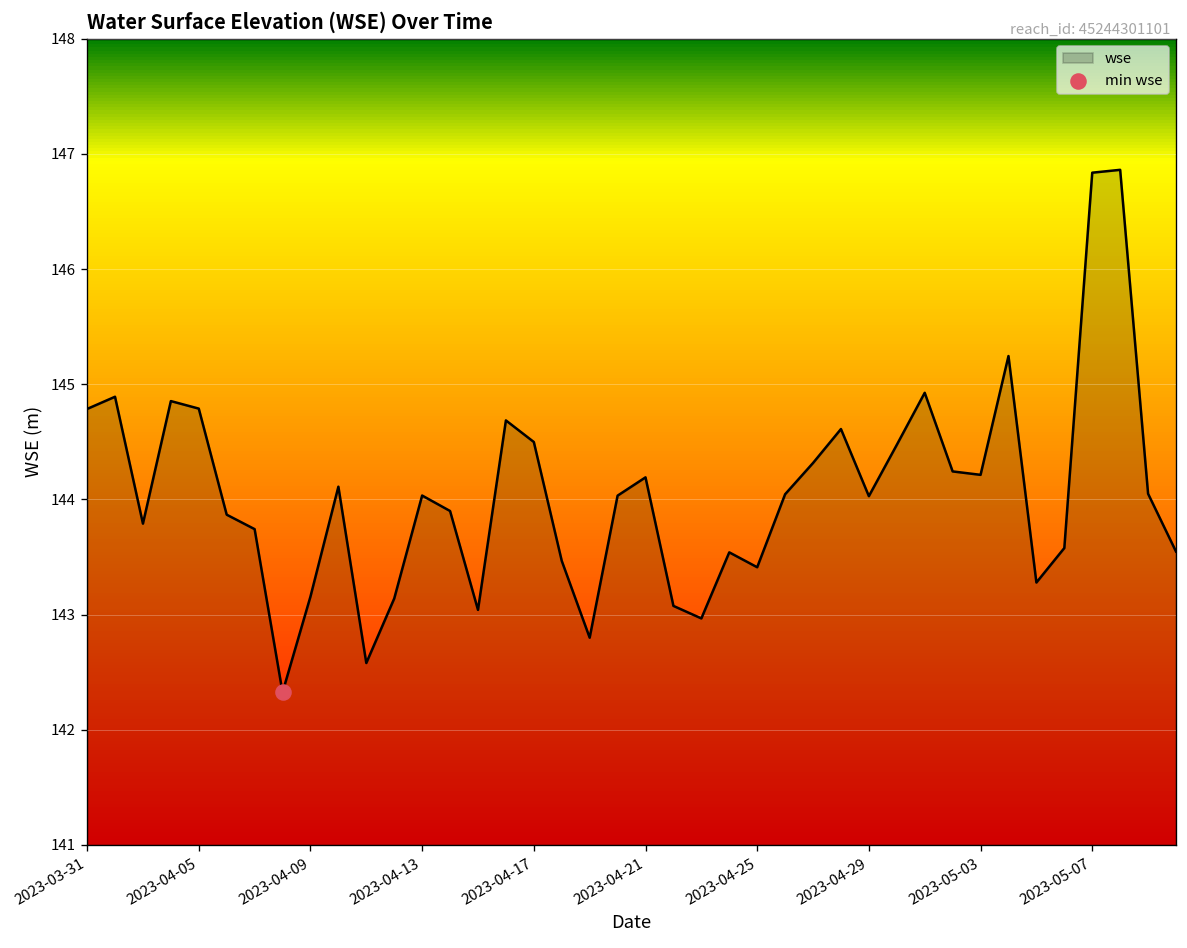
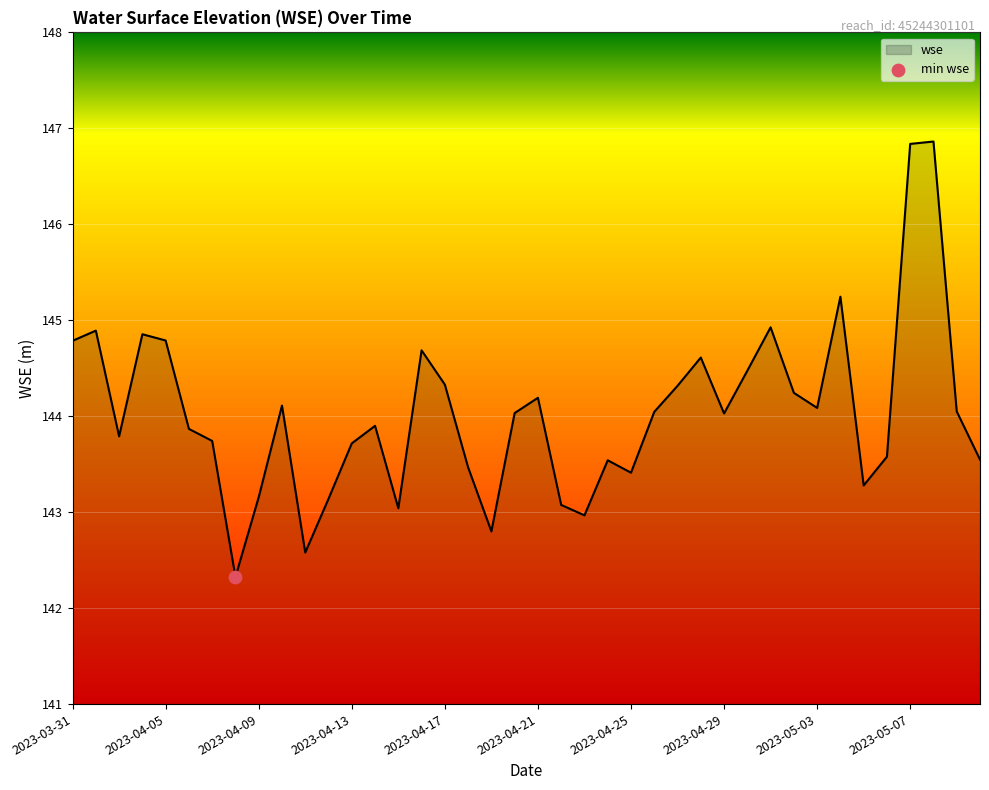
  {
    "wse": {
      "2023-03-31": 144.8,
      "2023-04-05": 144.8,
      "2023-04-09": 143.2,
-     "2023-04-13": 144.0,
-     "2023-04-17": 144.5,
+     "2023-04-13": 143.7,
+     "2023-04-17": 144.3,
      "2023-04-21": 144.2,
      "2023-04-25": 143.4,
      "2023-04-29": 144.0,
-     "2023-05-03": 144.2,
+     "2023-05-03": 144.1,
      "2023-05-07": 146.8
    }
  }
